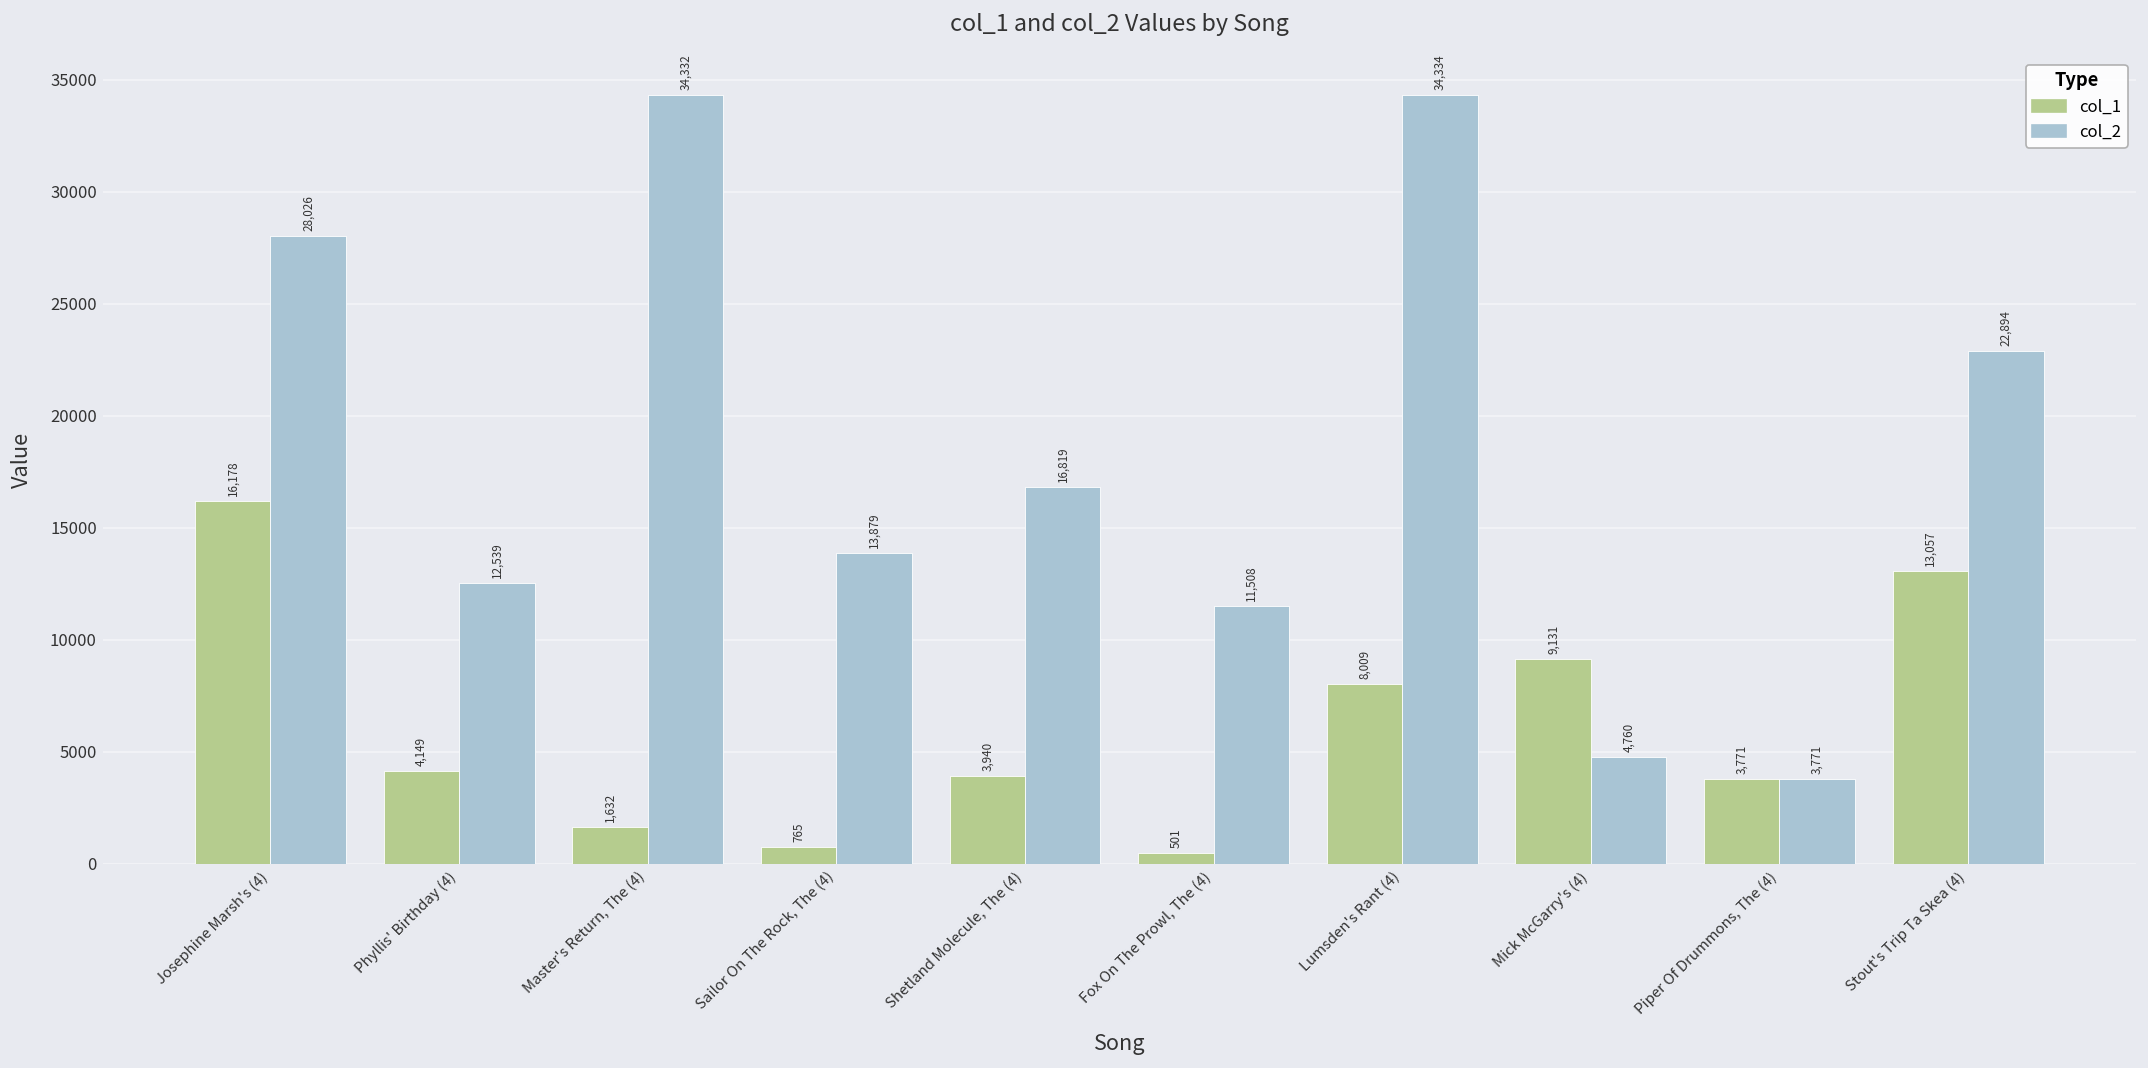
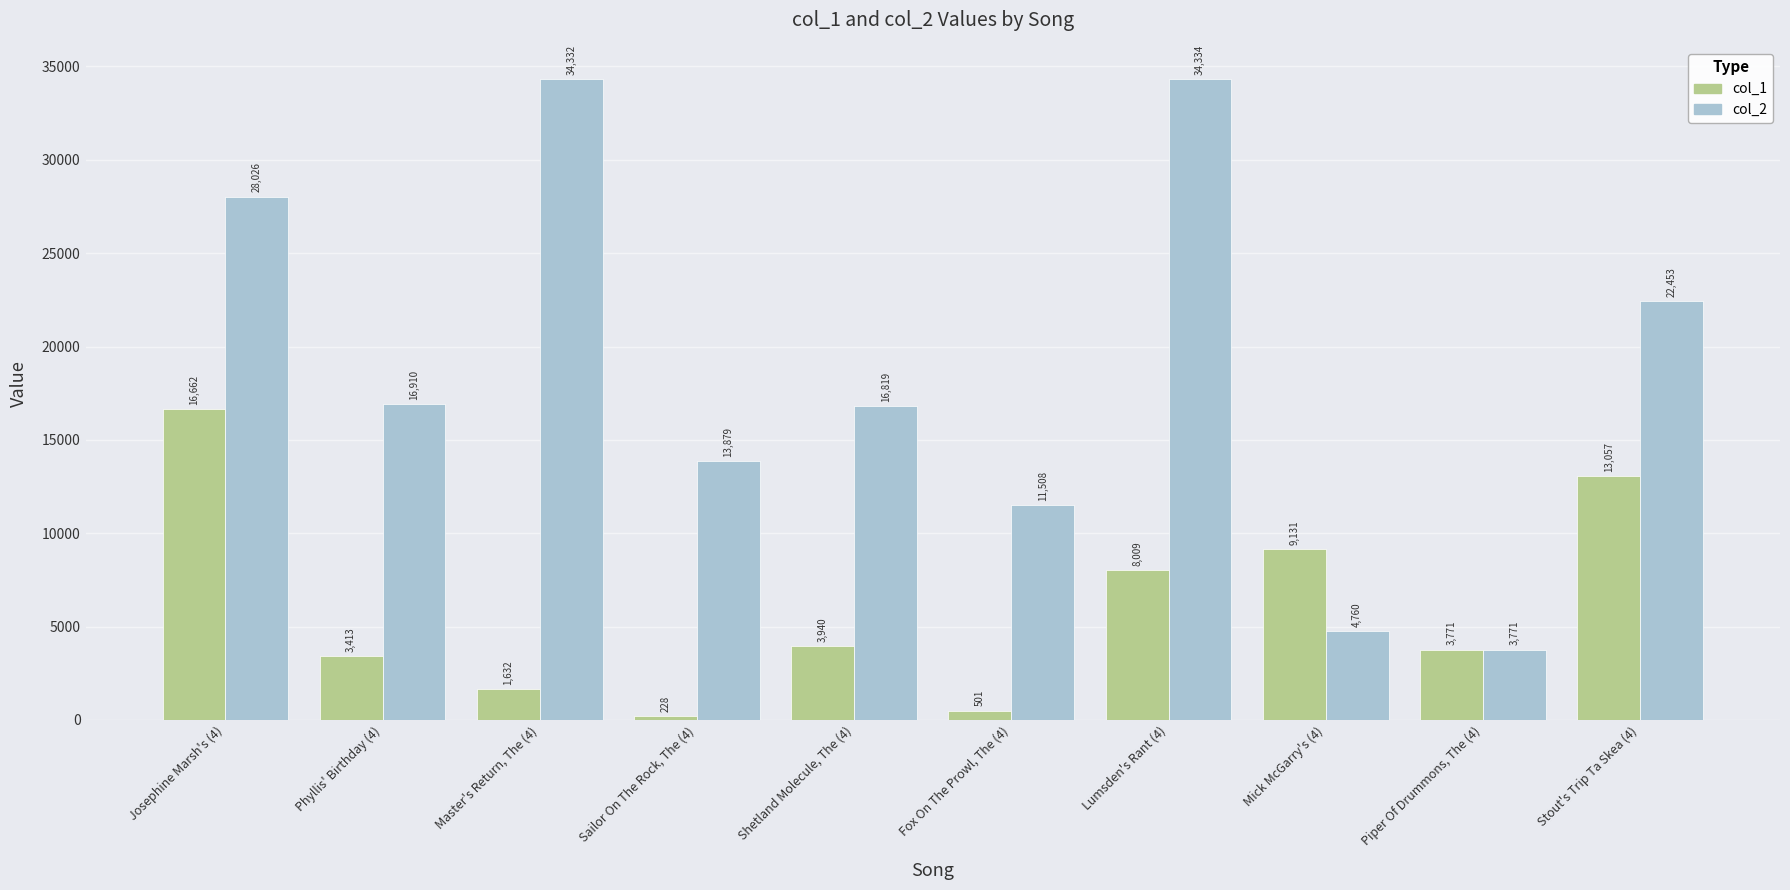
  {
    "col_1": {
-     "Josephine Marsh's (4)": "16,178",
-     "Phyllis' Birthday (4)": "4,149",
+     "Josephine Marsh's (4)": "16,662",
+     "Phyllis' Birthday (4)": "3,413",
      "Master's Return, The (4)": "1,632",
-     "Sailor On The Rock, The (4)": "765",
+     "Sailor On The Rock, The (4)": "228",
      "Shetland Molecule, The (4)": "3,940",
      "Fox On The Prowl, The (4)": "501",
      "Lumsden's Rant (4)": "8,009",
      "Mick McGarry's (4)": "9,131",
      "Piper Of Drummons, The (4)": "3,771",
      "Stout's Trip Ta Skea (4)": "13,057"
    },
    "col_2": {
      "Josephine Marsh's (4)": "28,026",
-     "Phyllis' Birthday (4)": "12,539",
+     "Phyllis' Birthday (4)": "16,910",
      "Master's Return, The (4)": "34,332",
      "Sailor On The Rock, The (4)": "13,879",
      "Shetland Molecule, The (4)": "16,819",
      "Fox On The Prowl, The (4)": "11,508",
      "Lumsden's Rant (4)": "34,334",
      "Mick McGarry's (4)": "4,760",
      "Piper Of Drummons, The (4)": "3,771",
-     "Stout's Trip Ta Skea (4)": "22,894"
+     "Stout's Trip Ta Skea (4)": "22,453"
    }
  }
